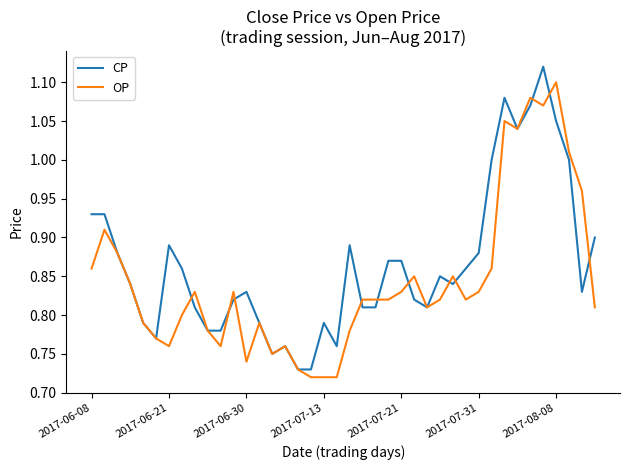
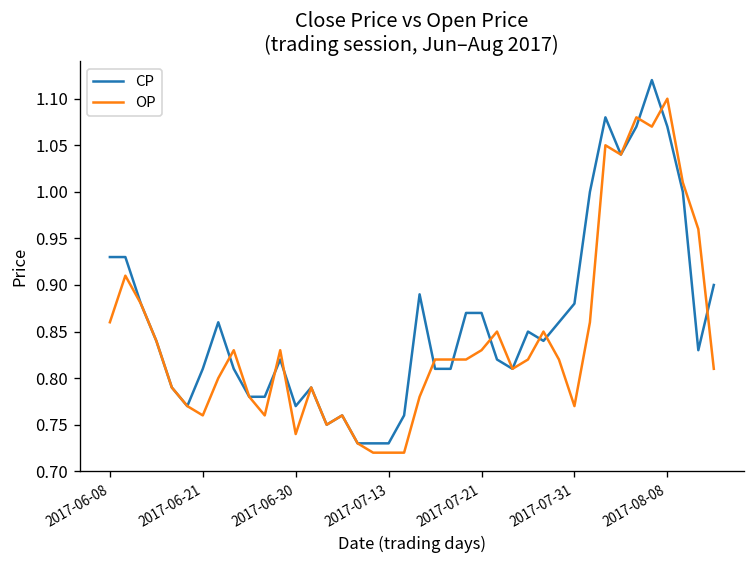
  {
    "CP": {
      "2017-06-08": 0.93,
-     "2017-06-21": 0.89,
-     "2017-06-30": 0.83,
-     "2017-07-13": 0.79,
+     "2017-06-21": 0.81,
+     "2017-06-30": 0.77,
+     "2017-07-13": 0.73,
      "2017-07-21": 0.87,
      "2017-07-31": 0.88,
-     "2017-08-08": 1.05
+     "2017-08-08": 1.07
    },
    "OP": {
      "2017-06-08": 0.86,
      "2017-06-21": 0.76,
      "2017-06-30": 0.74,
      "2017-07-13": 0.72,
      "2017-07-21": 0.83,
-     "2017-07-31": 0.83,
+     "2017-07-31": 0.77,
      "2017-08-08": 1.10
    }
  }
